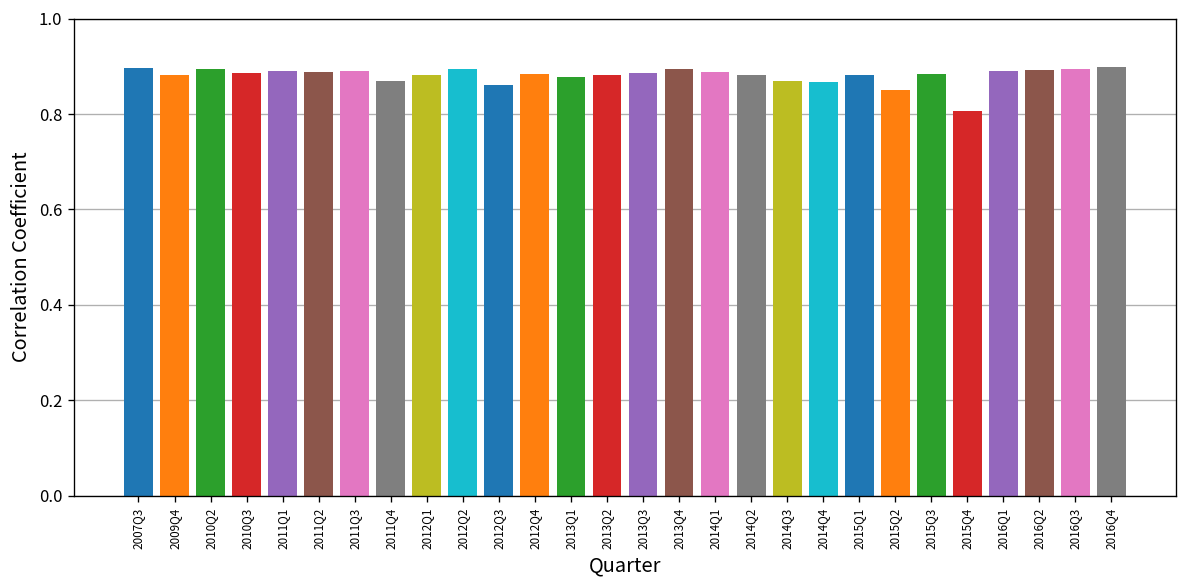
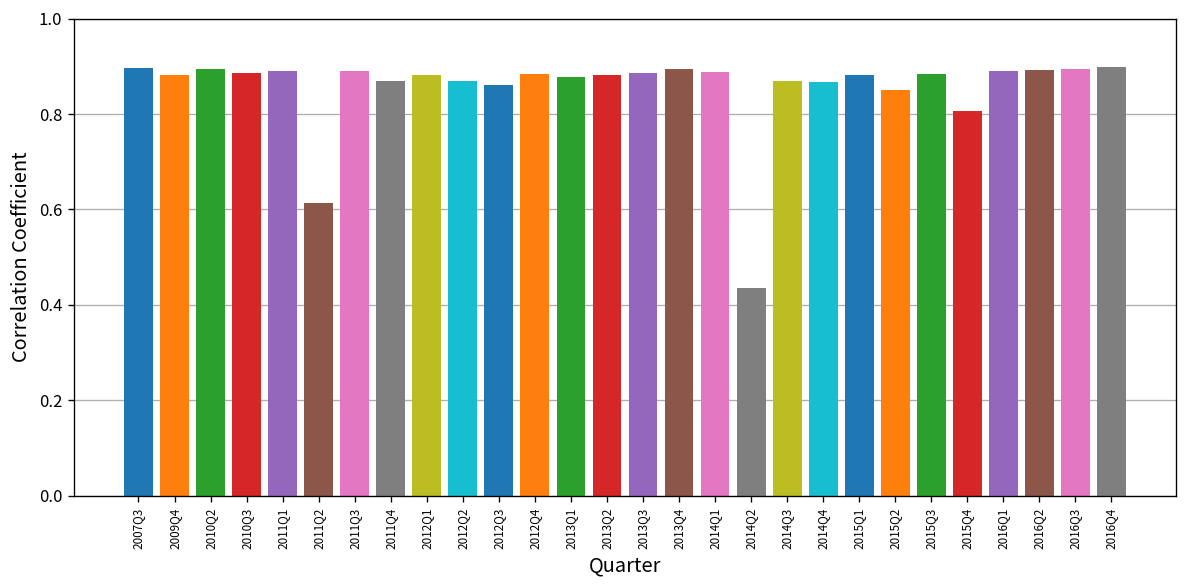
  {
    "2007Q3": 0.90,
    "2009Q4": 0.88,
    "2010Q2": 0.89,
    "2010Q3": 0.89,
    "2011Q1": 0.89,
-   "2011Q2": 0.89,
+   "2011Q2": 0.61,
    "2011Q3": 0.89,
    "2011Q4": 0.87,
    "2012Q1": 0.88,
-   "2012Q2": 0.89,
+   "2012Q2": 0.87,
    "2012Q3": 0.86,
    "2012Q4": 0.88,
    "2013Q1": 0.88,
    "2013Q2": 0.88,
    "2013Q3": 0.89,
    "2013Q4": 0.89,
    "2014Q1": 0.89,
-   "2014Q2": 0.88,
+   "2014Q2": 0.43,
    "2014Q3": 0.87,
    "2014Q4": 0.87,
    "2015Q1": 0.88,
    "2015Q2": 0.85,
    "2015Q3": 0.88,
    "2015Q4": 0.81,
    "2016Q1": 0.89,
    "2016Q2": 0.89,
    "2016Q3": 0.90,
    "2016Q4": 0.90
  }
